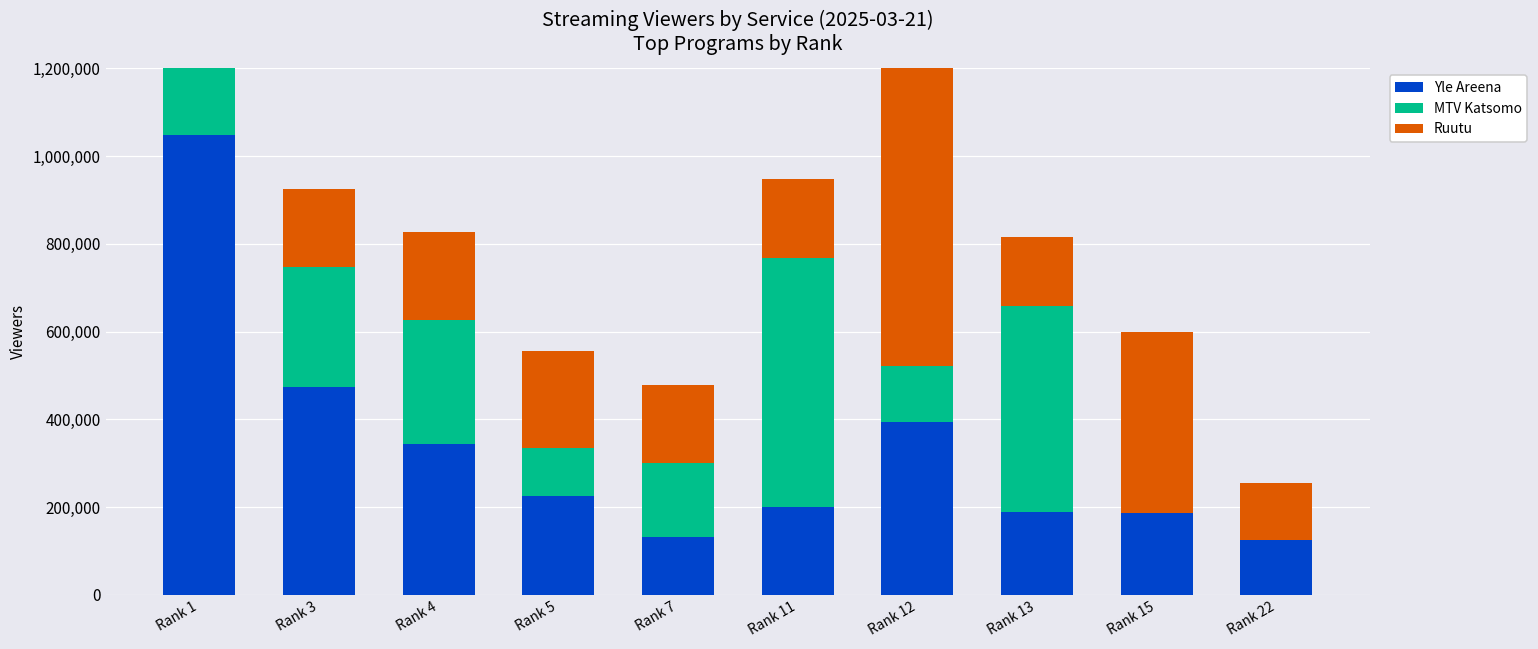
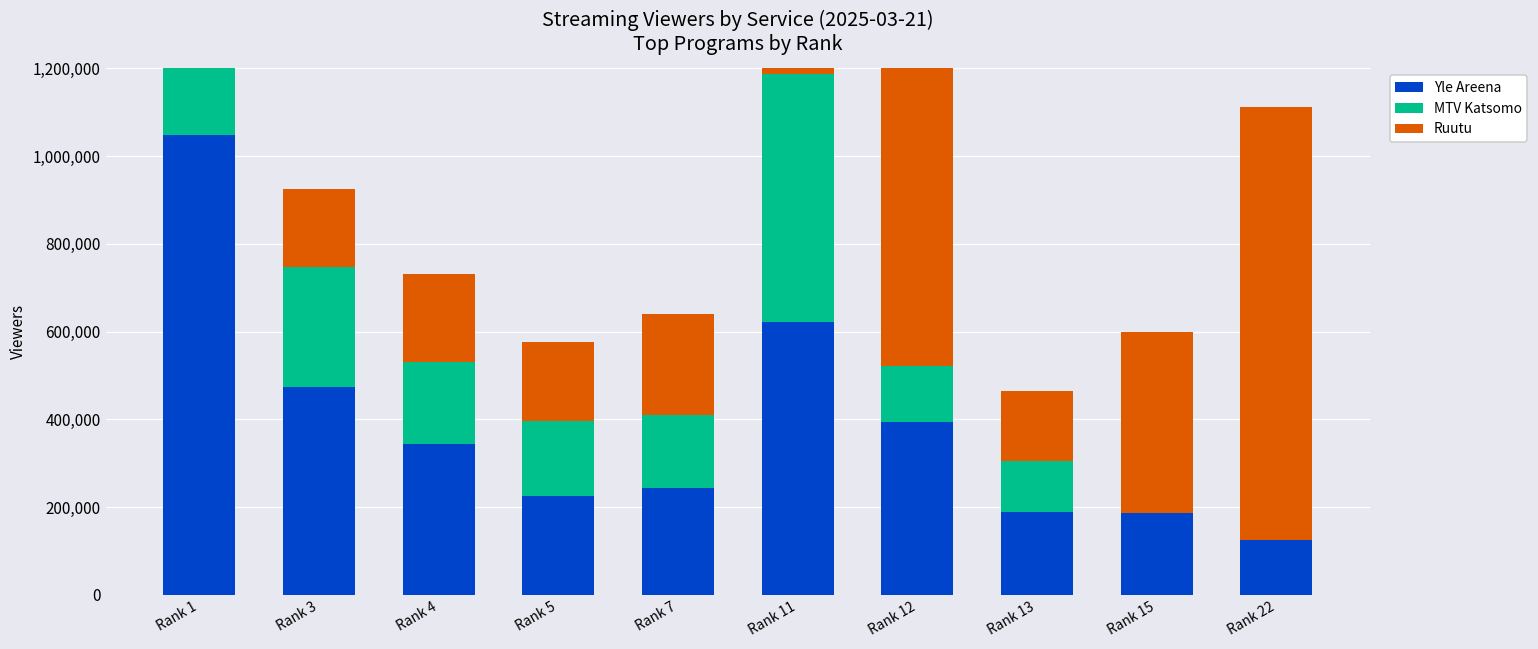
  {
    "Yle Areena": {
      "Rank 1": "1,050,000",
      "Rank 3": "470,000",
      "Rank 4": "340,000",
      "Rank 5": "230,000",
-     "Rank 7": "130,000",
-     "Rank 11": "200,000",
+     "Rank 7": "240,000",
+     "Rank 11": "620,000",
      "Rank 12": "390,000",
      "Rank 13": "190,000",
      "Rank 15": "190,000",
      "Rank 22": "120,000"
    },
    "MTV Katsomo": {
      "Rank 3": "270,000",
-     "Rank 4": "280,000",
-     "Rank 5": "110,000",
+     "Rank 4": "190,000",
+     "Rank 5": "170,000",
      "Rank 7": "170,000",
      "Rank 11": "570,000",
      "Rank 12": "130,000",
-     "Rank 13": "470,000",
+     "Rank 13": "120,000",
      "Rank 15": "0",
      "Rank 22": "0"
    },
    "Ruutu": {
      "Rank 3": "180,000",
      "Rank 4": "200,000",
-     "Rank 5": "220,000",
-     "Rank 7": "180,000",
+     "Rank 5": "180,000",
+     "Rank 7": "230,000",
      "Rank 13": "160,000",
      "Rank 15": "410,000",
-     "Rank 22": "130,000"
+     "Rank 22": "990,000"
    }
  }
